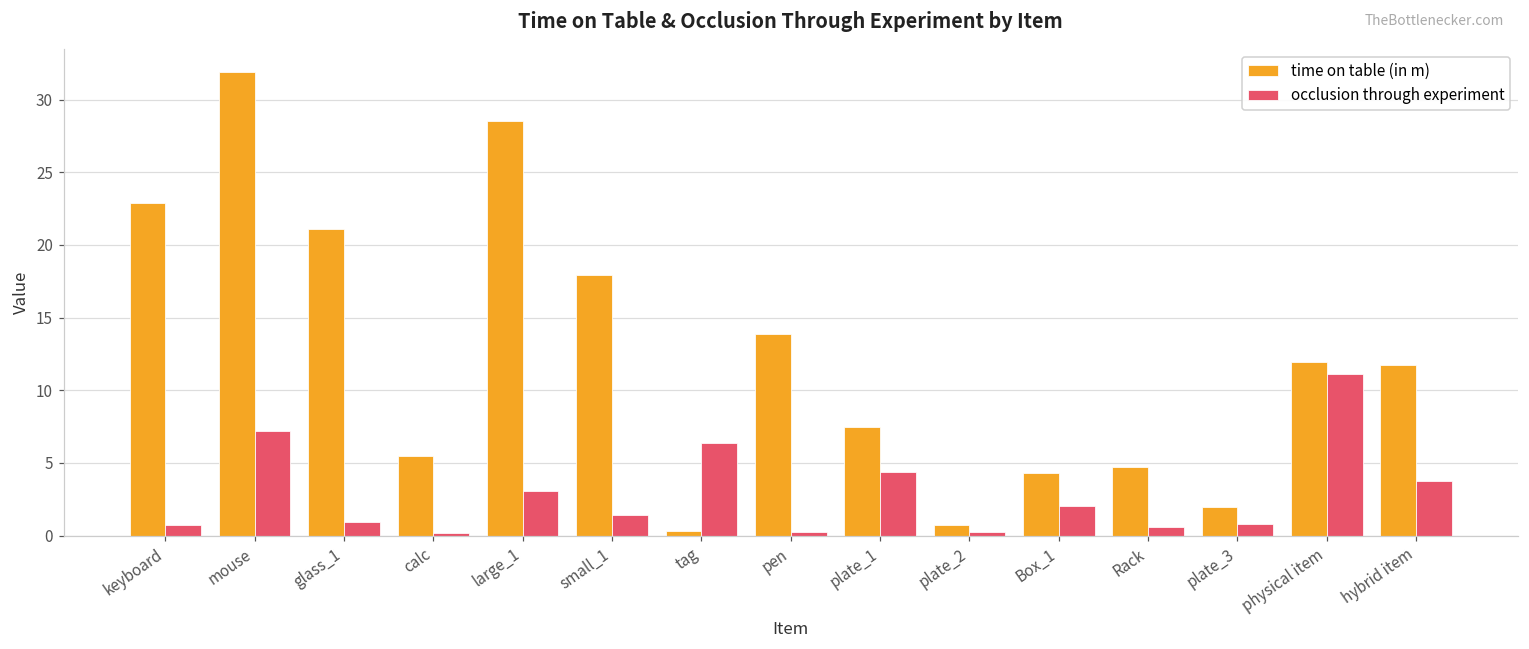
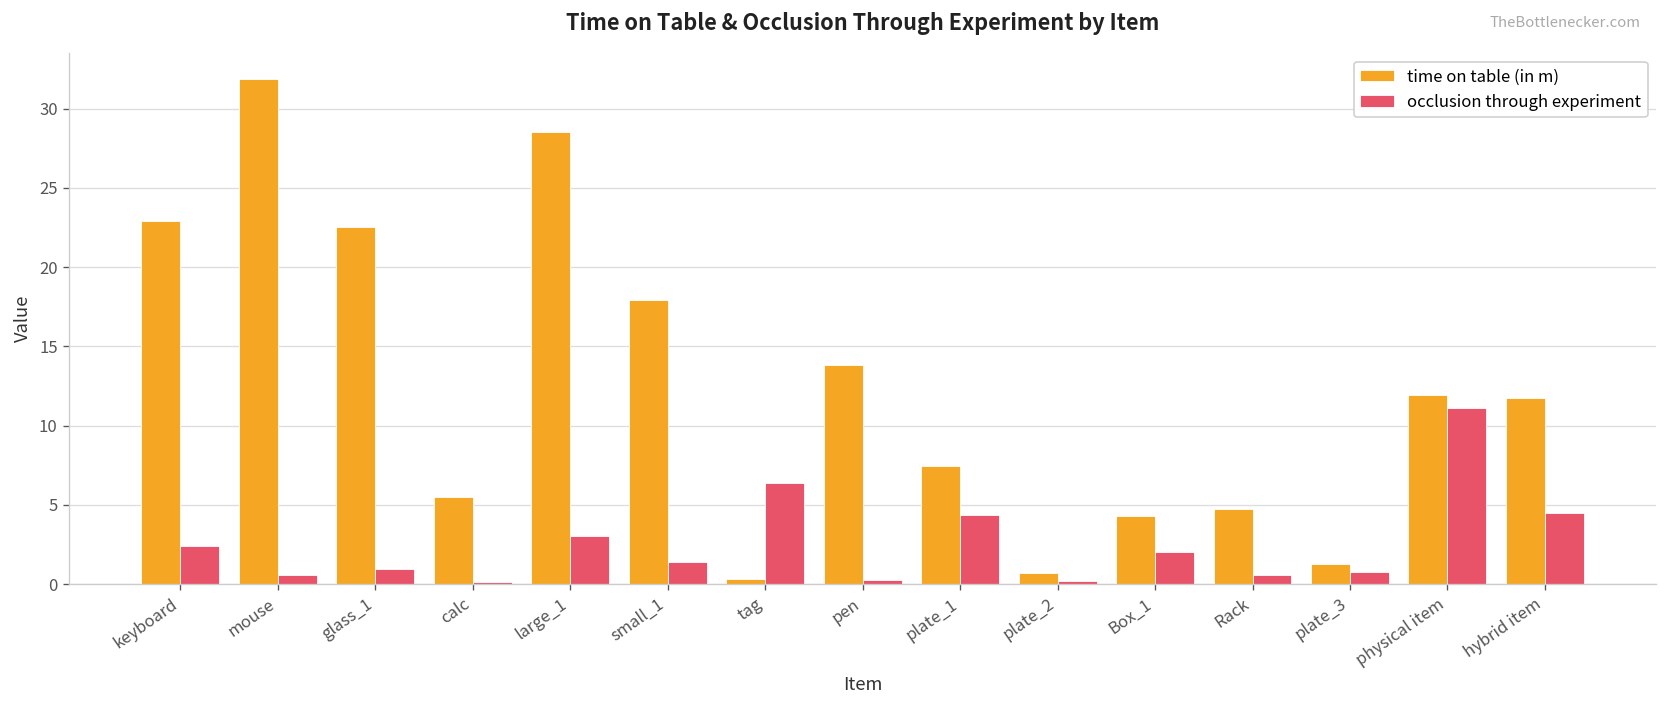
  {
    "time on table (in m)": {
      "keyboard": 22.9,
      "mouse": 31.9,
-     "glass_1": 21.1,
+     "glass_1": 22.6,
      "calc": 5.5,
      "large_1": 28.5,
      "small_1": 17.9,
      "tag": 0.3,
      "pen": 13.8,
      "plate_1": 7.5,
      "plate_2": 0.7,
      "Box_1": 4.3,
      "Rack": 4.7,
-     "plate_3": 2.0,
+     "plate_3": 1.3,
      "physical item": 12.0,
      "hybrid item": 11.8
    },
    "occlusion through experiment": {
-     "keyboard": 0.7,
-     "mouse": 7.2,
+     "keyboard": 2.4,
+     "mouse": 0.6,
      "glass_1": 0.9,
      "large_1": 3.0,
      "small_1": 1.4,
      "tag": 6.4,
      "pen": 0.3,
      "plate_1": 4.4,
      "plate_2": 0.2,
      "Box_1": 2.0,
      "Rack": 0.6,
      "plate_3": 0.8,
      "physical item": 11.1,
-     "hybrid item": 3.7
+     "hybrid item": 4.5
    }
  }
